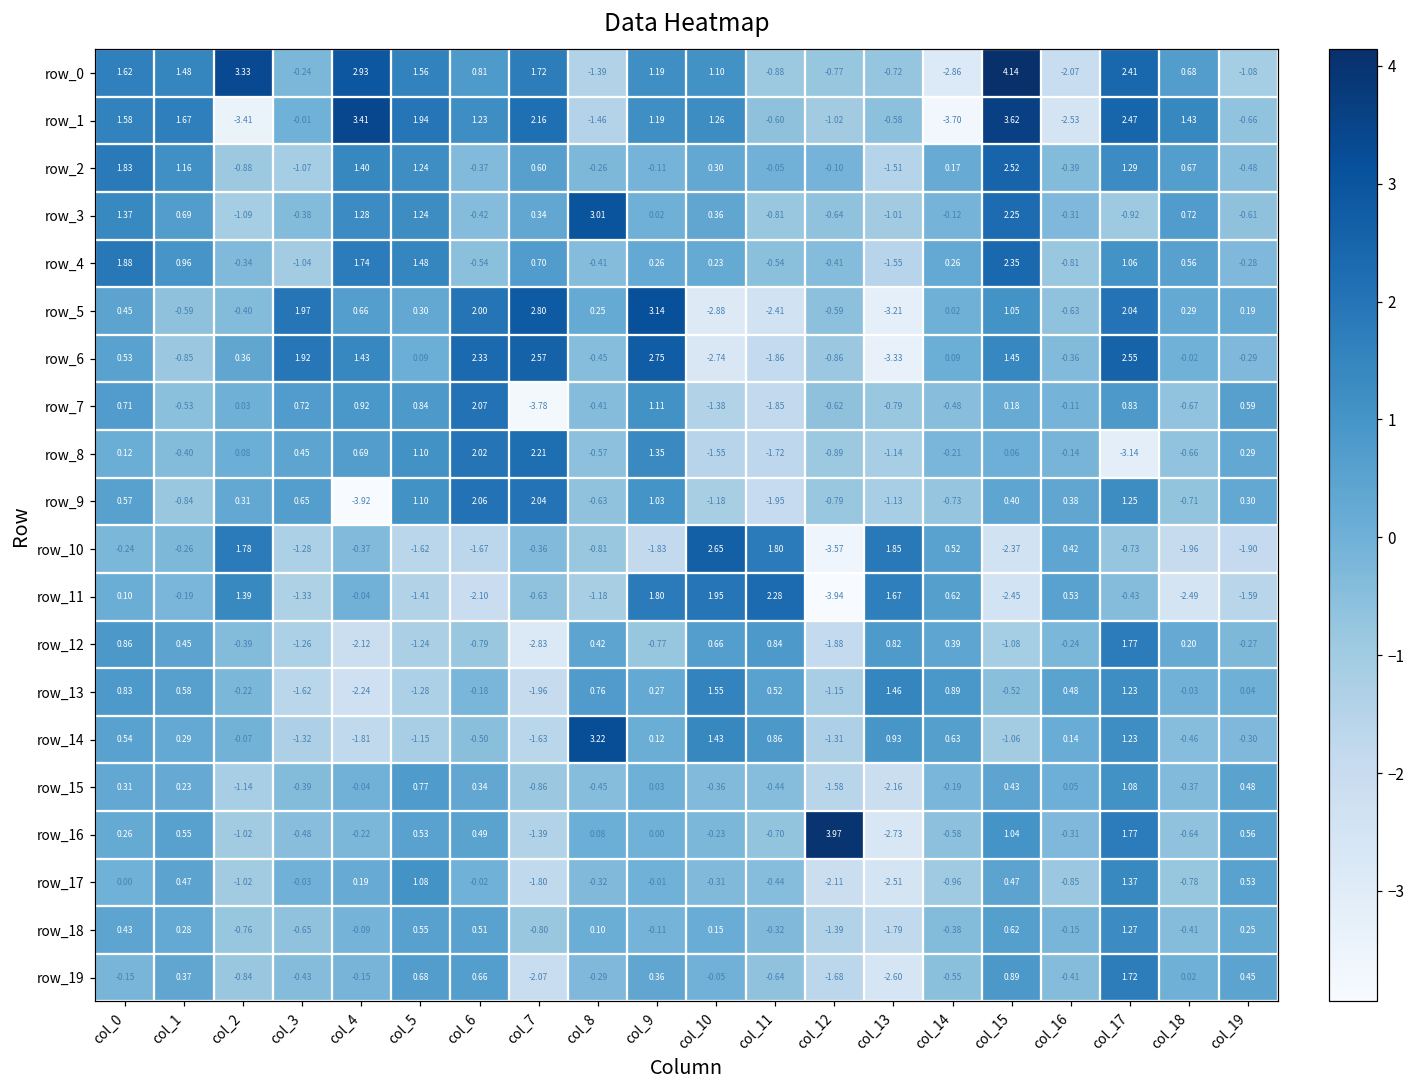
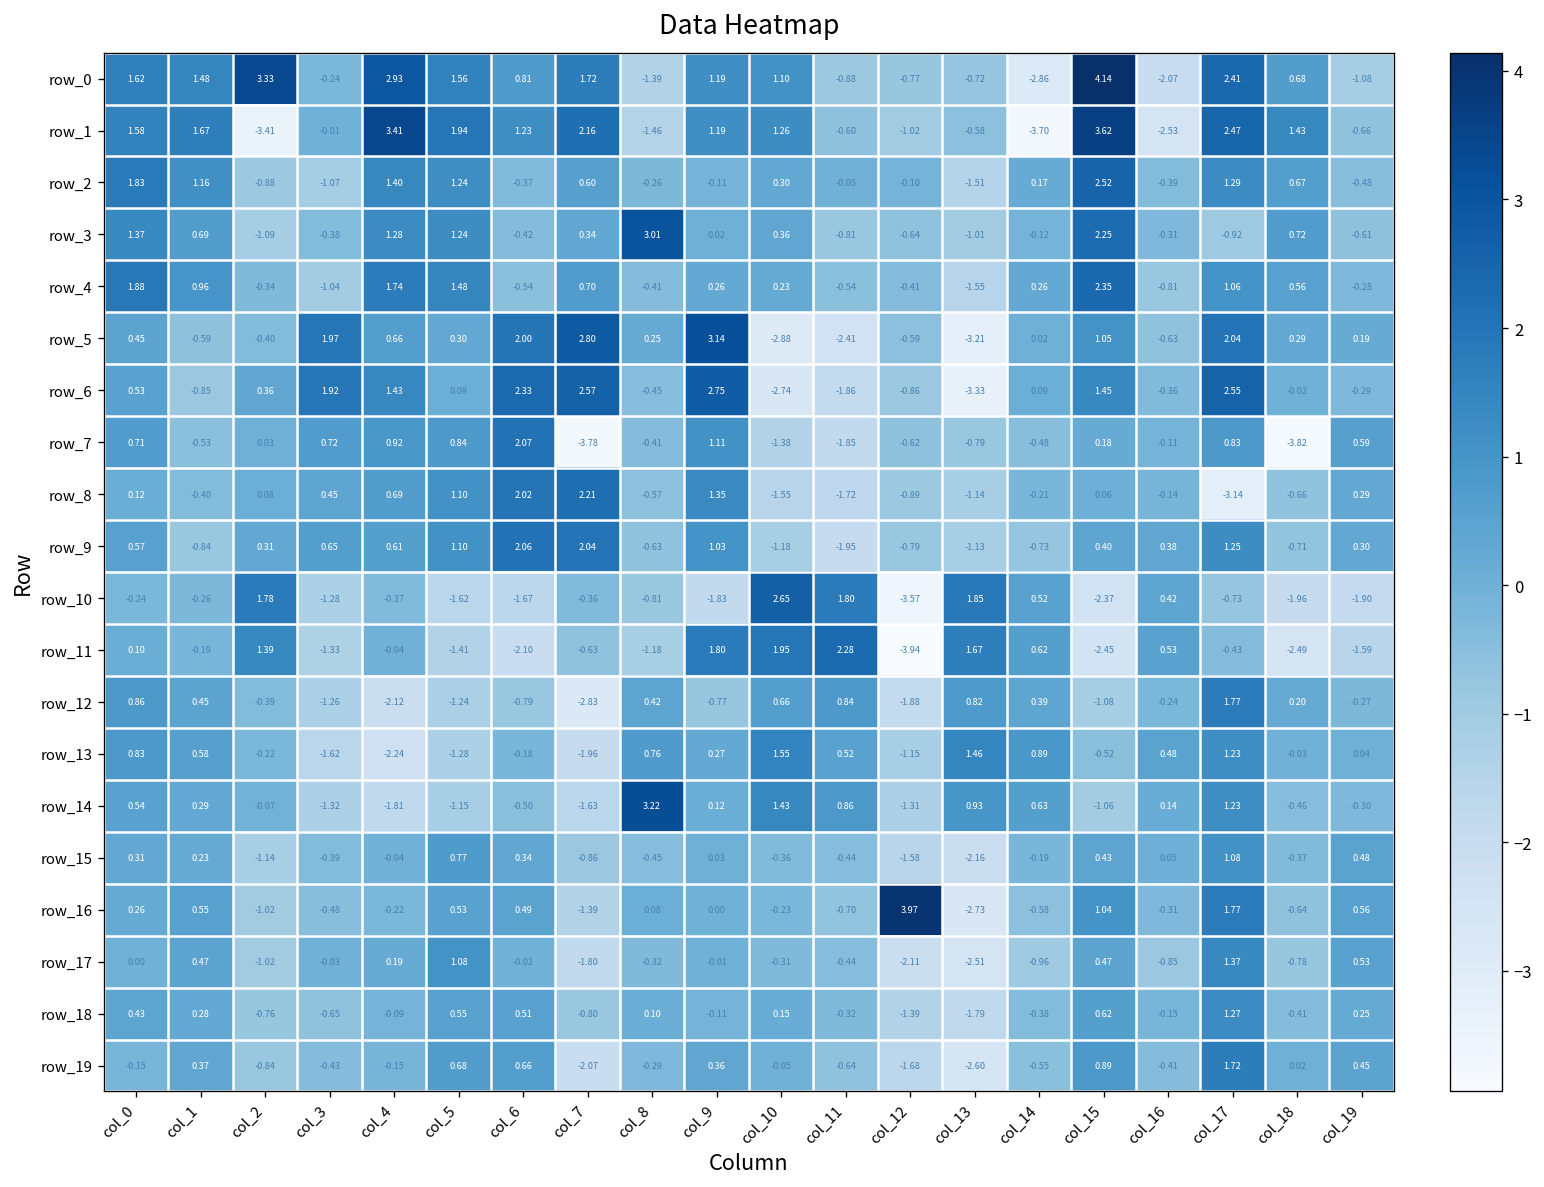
  {
    "row_7": {
      "col_0": 0.71,
      "col_1": -0.53,
      "col_3": 0.72,
      "col_4": 0.92,
      "col_5": 0.84,
      "col_6": 2.07,
      "col_7": -3.78,
      "col_8": -0.41,
      "col_9": 1.11,
      "col_10": -1.38,
      "col_11": -1.85,
      "col_12": -0.62,
      "col_13": -0.79,
      "col_14": -0.48,
      "col_15": 0.18,
      "col_16": -0.11,
      "col_17": 0.83,
-     "col_18": -0.67,
+     "col_18": -3.82,
      "col_19": 0.59
    },
    "row_9": {
      "col_0": 0.57,
      "col_1": -0.84,
      "col_2": 0.31,
      "col_3": 0.65,
-     "col_4": -3.92,
+     "col_4": 0.61,
      "col_5": 1.10,
      "col_6": 2.06,
      "col_7": 2.04,
      "col_8": -0.63,
      "col_9": 1.03,
      "col_10": -1.18,
      "col_11": -1.95,
      "col_12": -0.79,
      "col_13": -1.13,
      "col_14": -0.73,
      "col_15": 0.40,
      "col_16": 0.38,
      "col_17": 1.25,
      "col_18": -0.71,
      "col_19": 0.30
    }
  }
